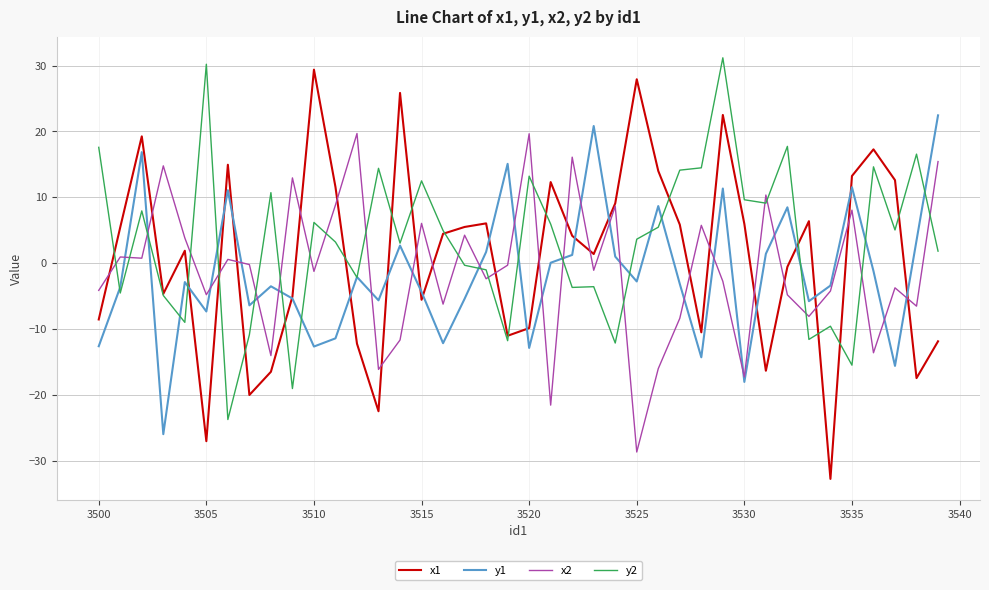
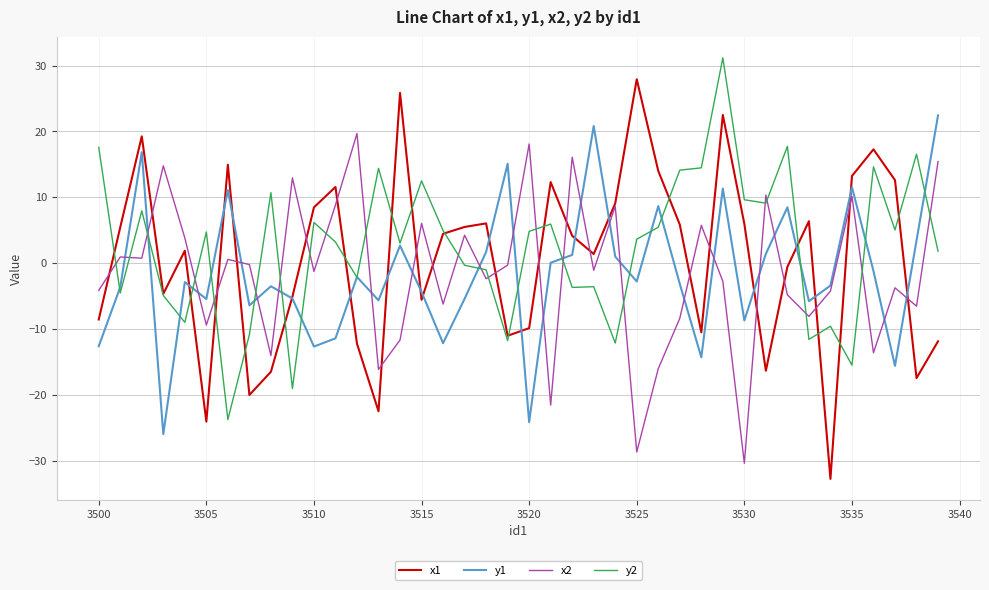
  {
    "x1": {
      "3500": -9,
-     "3505": -27,
-     "3510": 29,
+     "3505": -24,
+     "3510": 8,
      "3515": -6,
      "3520": -10,
      "3525": 28,
      "3530": 6,
      "3535": 13
    },
    "y1": {
      "3500": -13,
-     "3505": -7,
+     "3505": -5,
      "3510": -13,
      "3515": -4,
-     "3520": -13,
+     "3520": -24,
      "3525": -3,
-     "3530": -18,
+     "3530": -9,
      "3535": 12
    },
    "x2": {
      "3500": -4,
-     "3505": -5,
+     "3505": -9,
      "3510": -1,
      "3515": 6,
-     "3520": 20,
+     "3520": 18,
      "3525": -29,
-     "3530": -17,
-     "3535": 8
+     "3530": -30,
+     "3535": 10
    },
    "y2": {
      "3500": 18,
-     "3505": 30,
+     "3505": 5,
      "3510": 6,
      "3515": 12,
-     "3520": 13,
+     "3520": 5,
      "3525": 4,
      "3530": 10,
      "3535": -15
    }
  }
